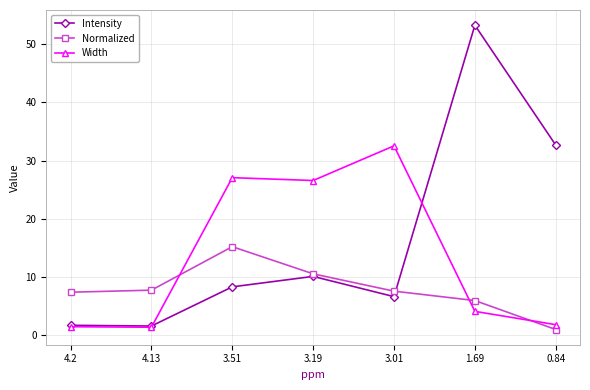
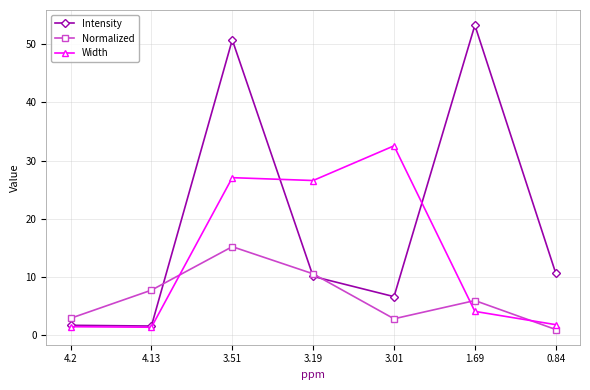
  {
    "Intensity": {
-     "3.51": 8,
+     "3.51": 51,
      "3.19": 10,
      "3.01": 7,
      "1.69": 53,
-     "0.84": 33
+     "0.84": 11
    },
    "Normalized": {
-     "4.2": 7,
+     "4.2": 3,
      "4.13": 8,
      "3.51": 15,
      "3.19": 11,
-     "3.01": 8,
+     "3.01": 3,
      "1.69": 6,
      "0.84": 1
    },
    "Width": {
      "3.51": 27,
      "3.19": 27,
      "3.01": 33,
      "1.69": 4,
      "0.84": 2
    }
  }
